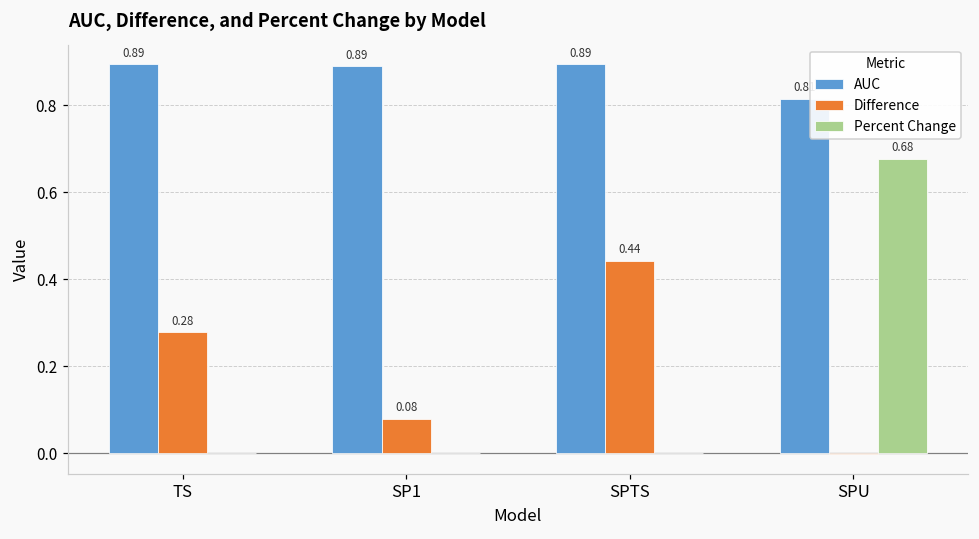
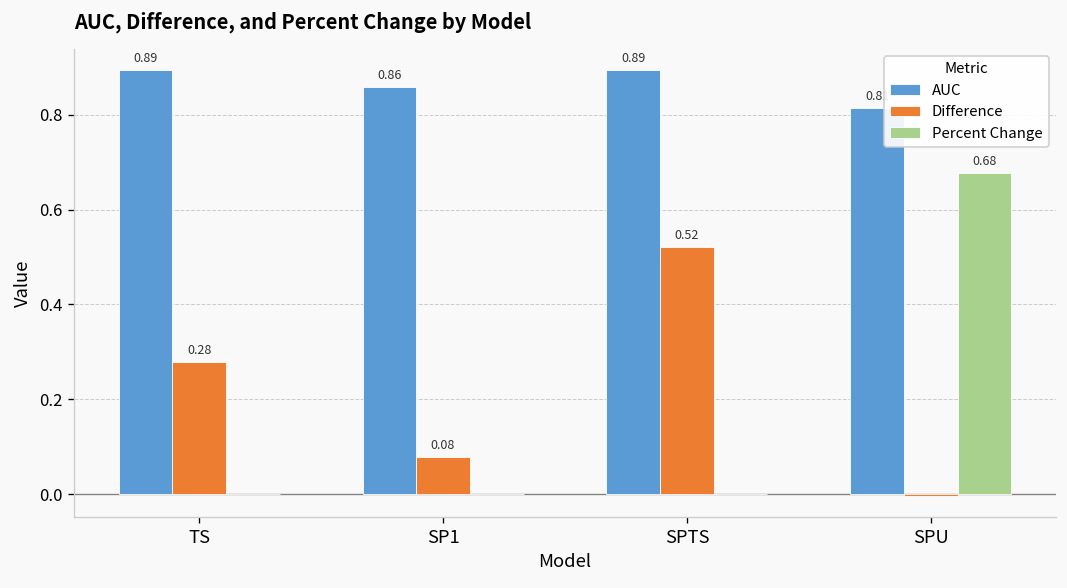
  {
    "AUC": {
      "TS": 0.89,
-     "SP1": 0.89,
+     "SP1": 0.86,
      "SPTS": 0.89
    },
    "Difference": {
      "TS": 0.28,
      "SP1": 0.08,
-     "SPTS": 0.44
+     "SPTS": 0.52
    },
    "Percent Change": {
      "SPU": 0.68
    }
  }
